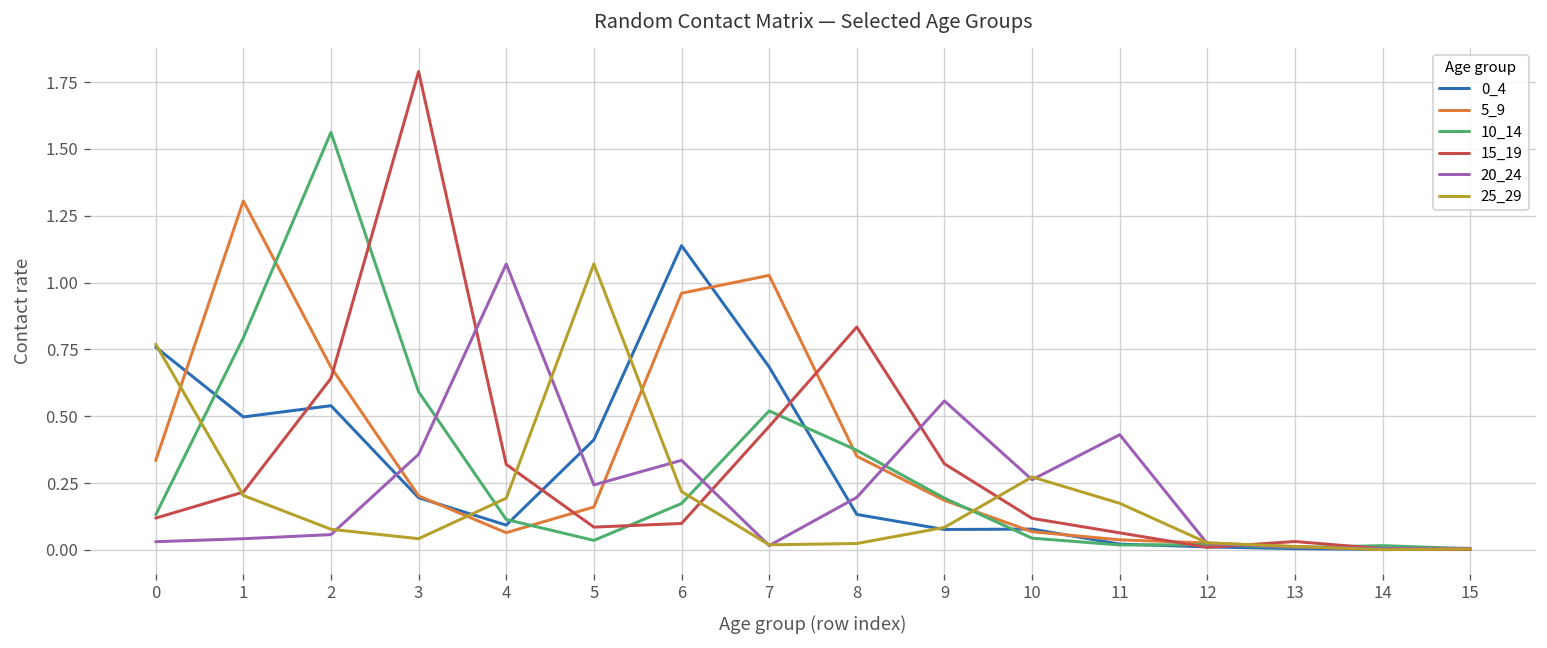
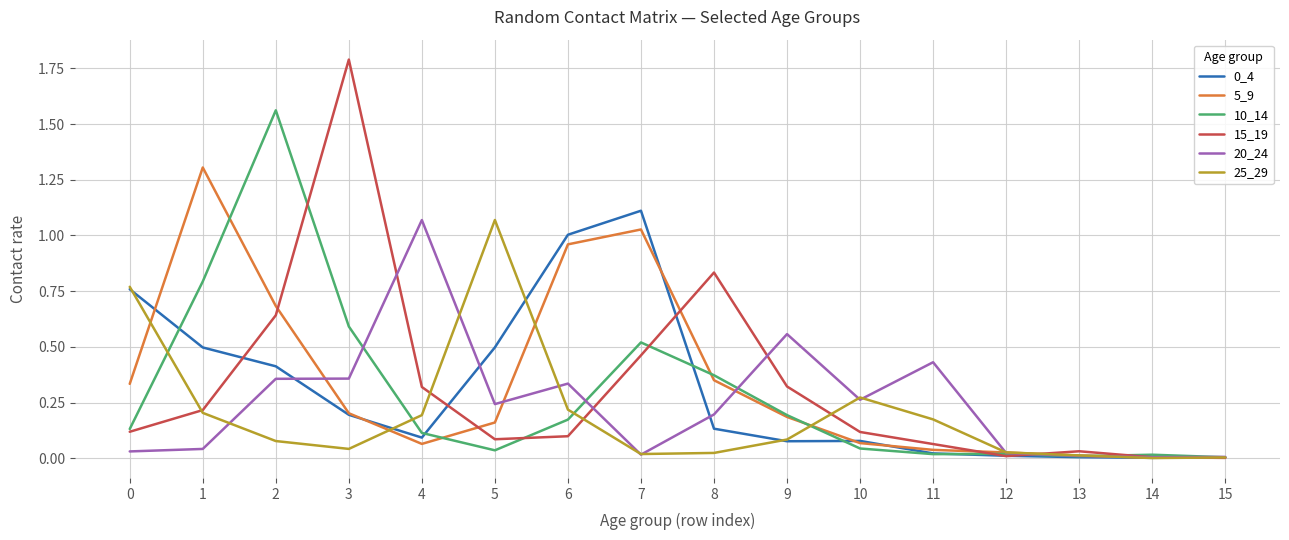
  {
    "0_4": {
      "1": 0.50,
-     "2": 0.54,
+     "2": 0.41,
      "4": 0.09,
-     "5": 0.41,
-     "6": 1.14,
-     "7": 0.68,
+     "5": 0.50,
+     "6": 1.00,
+     "7": 1.11,
      "8": 0.13
    },
    "10_14": {
      "0": 0.13,
      "1": 0.79,
      "2": 1.56,
      "3": 0.59,
      "4": 0.11,
      "5": 0.04,
      "6": 0.17,
      "7": 0.52,
      "8": 0.37,
      "10": 0.04
    },
    "20_24": {
      "0": 0.03,
      "1": 0.04,
-     "2": 0.06,
+     "2": 0.36,
      "3": 0.36,
      "4": 1.07,
      "5": 0.24,
      "6": 0.34,
      "8": 0.20,
      "9": 0.56,
      "11": 0.43
    }
  }
